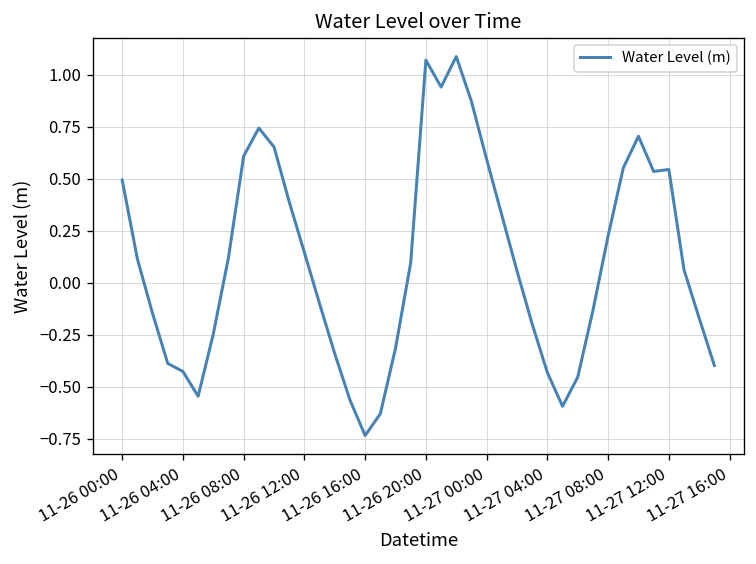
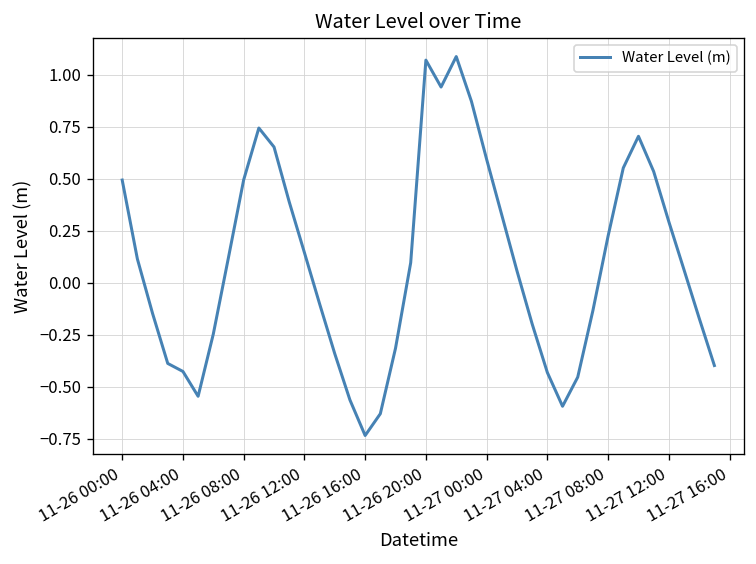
  {
    "11-26 00:00": 0.49,
    "11-26 04:00": -0.43,
-   "11-26 08:00": 0.61,
+   "11-26 08:00": 0.49,
    "11-26 12:00": 0.15,
    "11-26 16:00": -0.73,
    "11-26 20:00": 1.07,
    "11-27 00:00": 0.59,
    "11-27 04:00": -0.43,
    "11-27 08:00": 0.23,
-   "11-27 12:00": 0.54
+   "11-27 12:00": 0.29
  }
